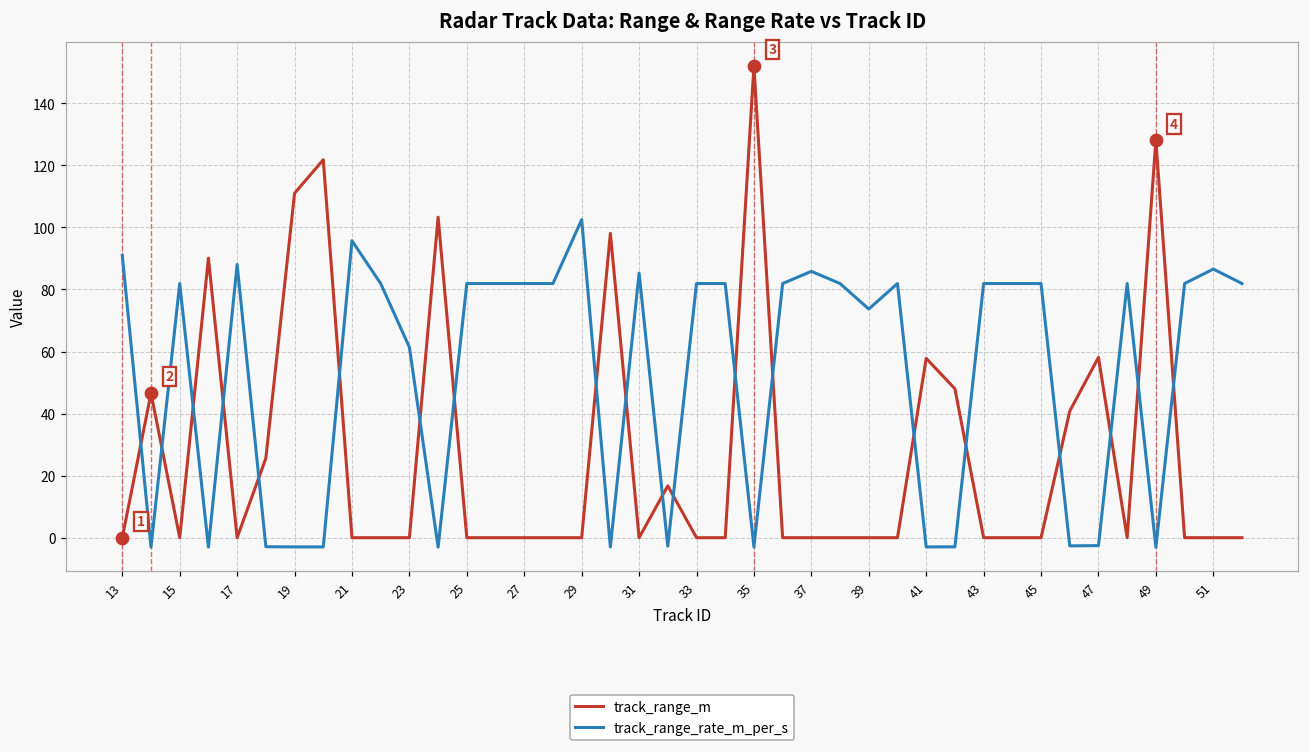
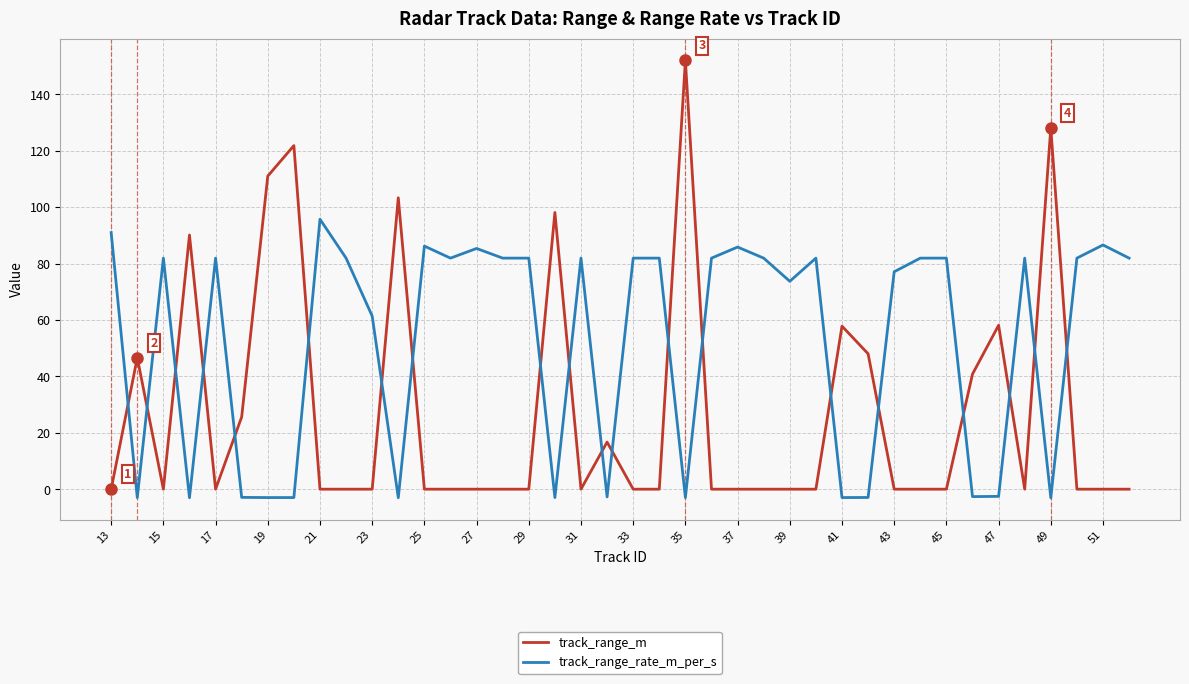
  {
    "track_range_rate_m_per_s": {
      "13": 91,
      "15": 82,
-     "17": 88,
+     "17": 82,
      "19": -3,
      "21": 96,
      "23": 61,
-     "25": 82,
-     "27": 82,
-     "29": 102,
-     "31": 85,
+     "25": 86,
+     "27": 85,
+     "29": 82,
+     "31": 82,
      "33": 82,
      "35": -3,
      "37": 86,
      "39": 74,
      "41": -3,
-     "43": 82,
+     "43": 77,
      "45": 82,
      "47": -3,
      "49": -3,
      "51": 87
    }
  }
